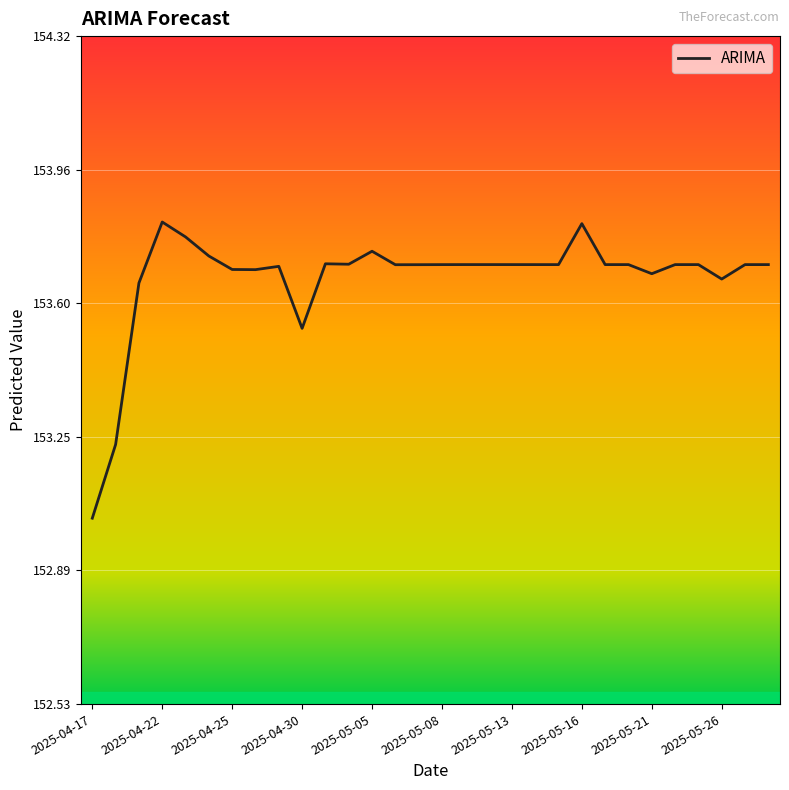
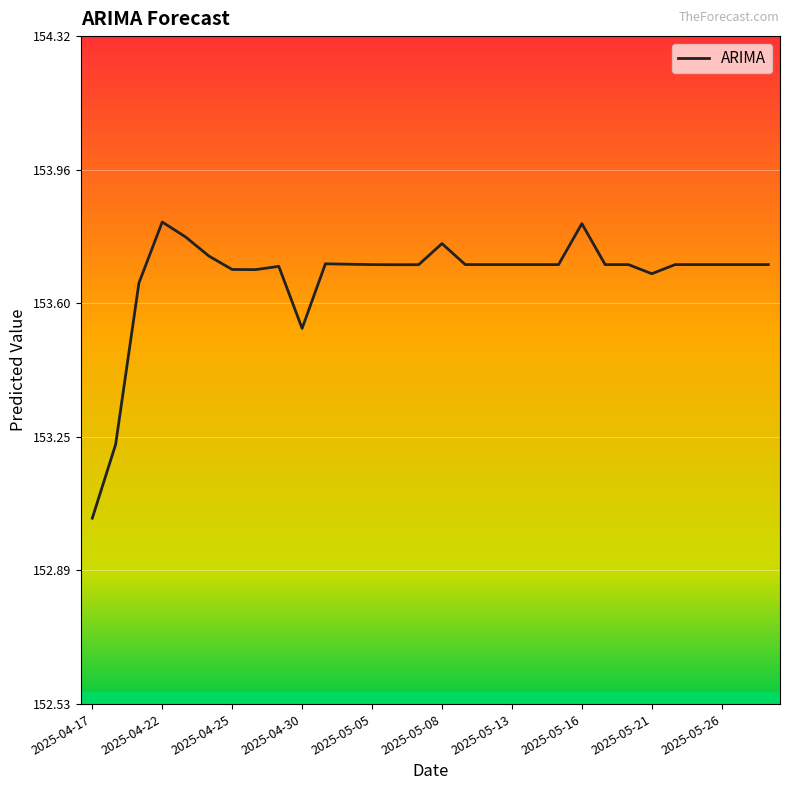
  {
    "2025-04-17": 153.03,
    "2025-04-22": 153.82,
    "2025-04-25": 153.70,
    "2025-04-30": 153.54,
-   "2025-05-05": 153.74,
-   "2025-05-08": 153.71,
+   "2025-05-05": 153.71,
+   "2025-05-08": 153.77,
    "2025-05-13": 153.71,
    "2025-05-16": 153.82,
    "2025-05-21": 153.68,
-   "2025-05-26": 153.67
+   "2025-05-26": 153.71
  }
